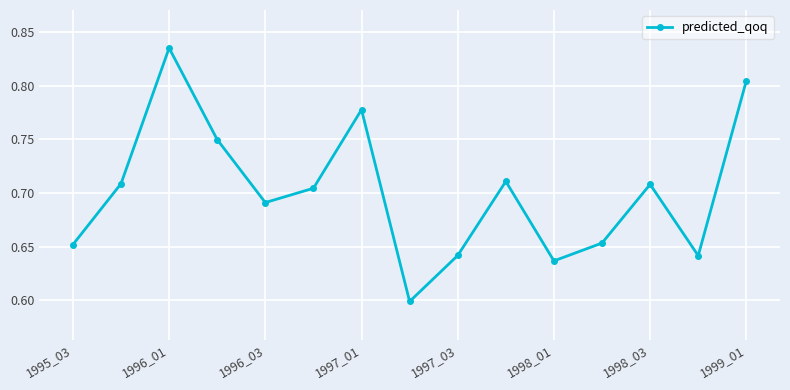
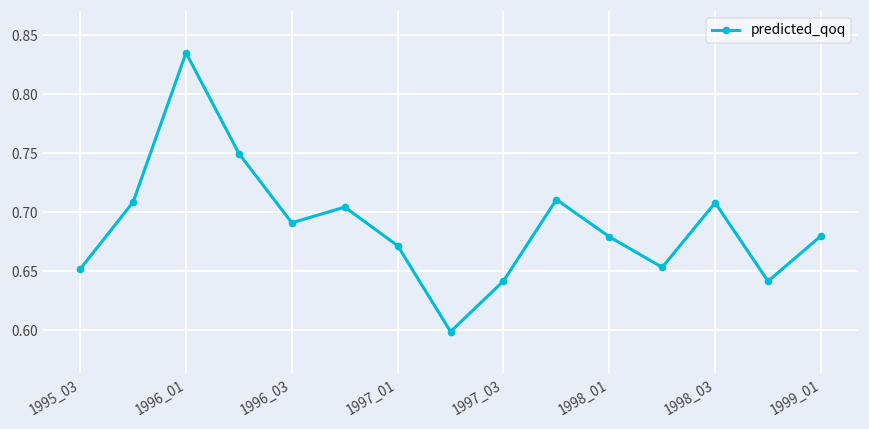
  {
    "1995_03": 0.652,
    "1996_01": 0.835,
    "1996_03": 0.691,
-   "1997_01": 0.778,
+   "1997_01": 0.672,
    "1997_03": 0.642,
-   "1998_01": 0.637,
+   "1998_01": 0.679,
    "1998_03": 0.708,
-   "1999_01": 0.805
+   "1999_01": 0.680
  }
